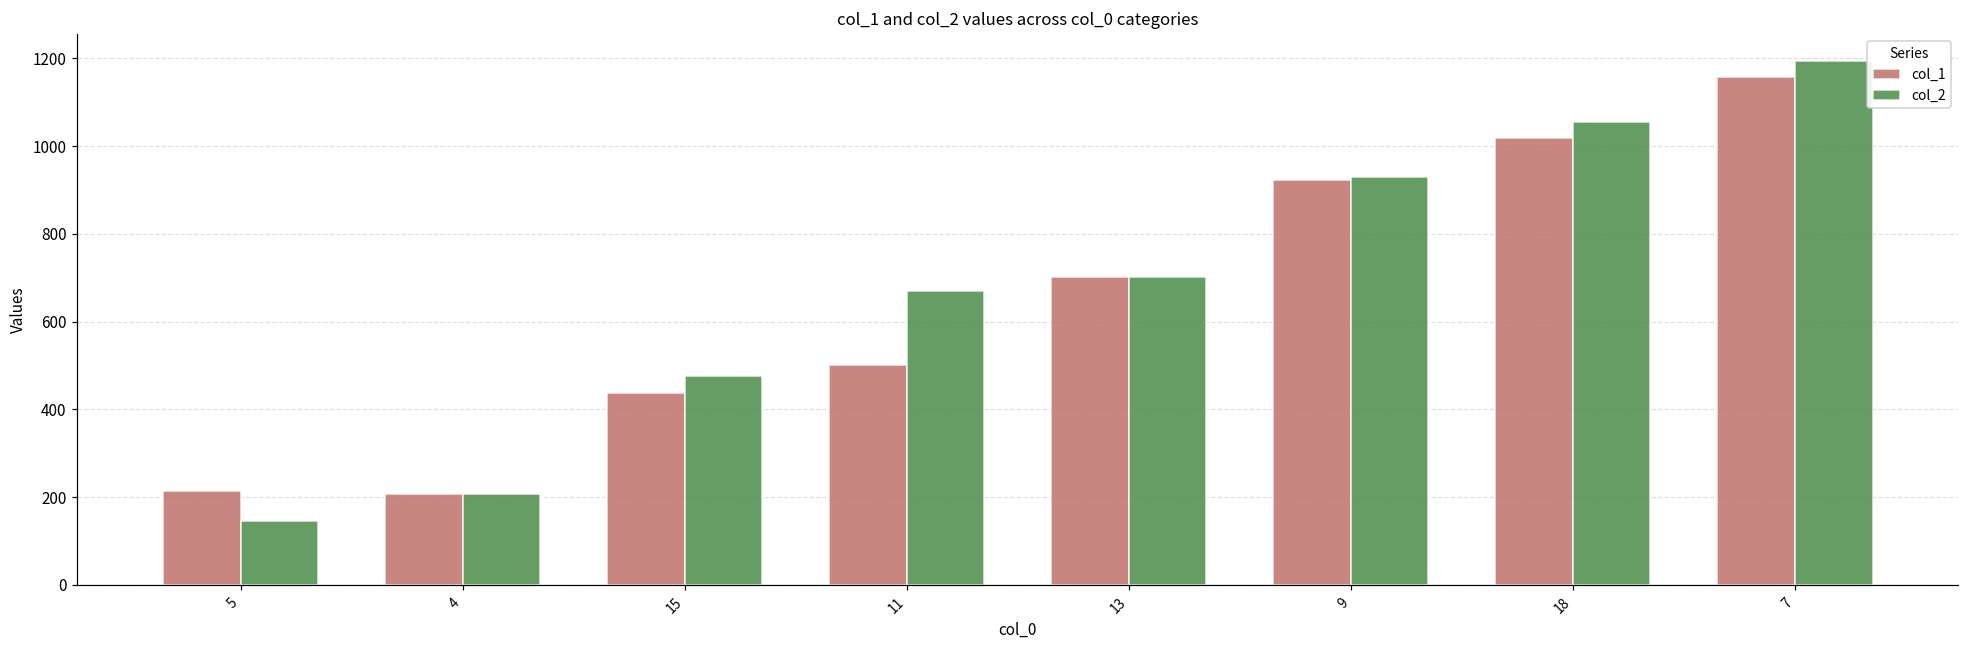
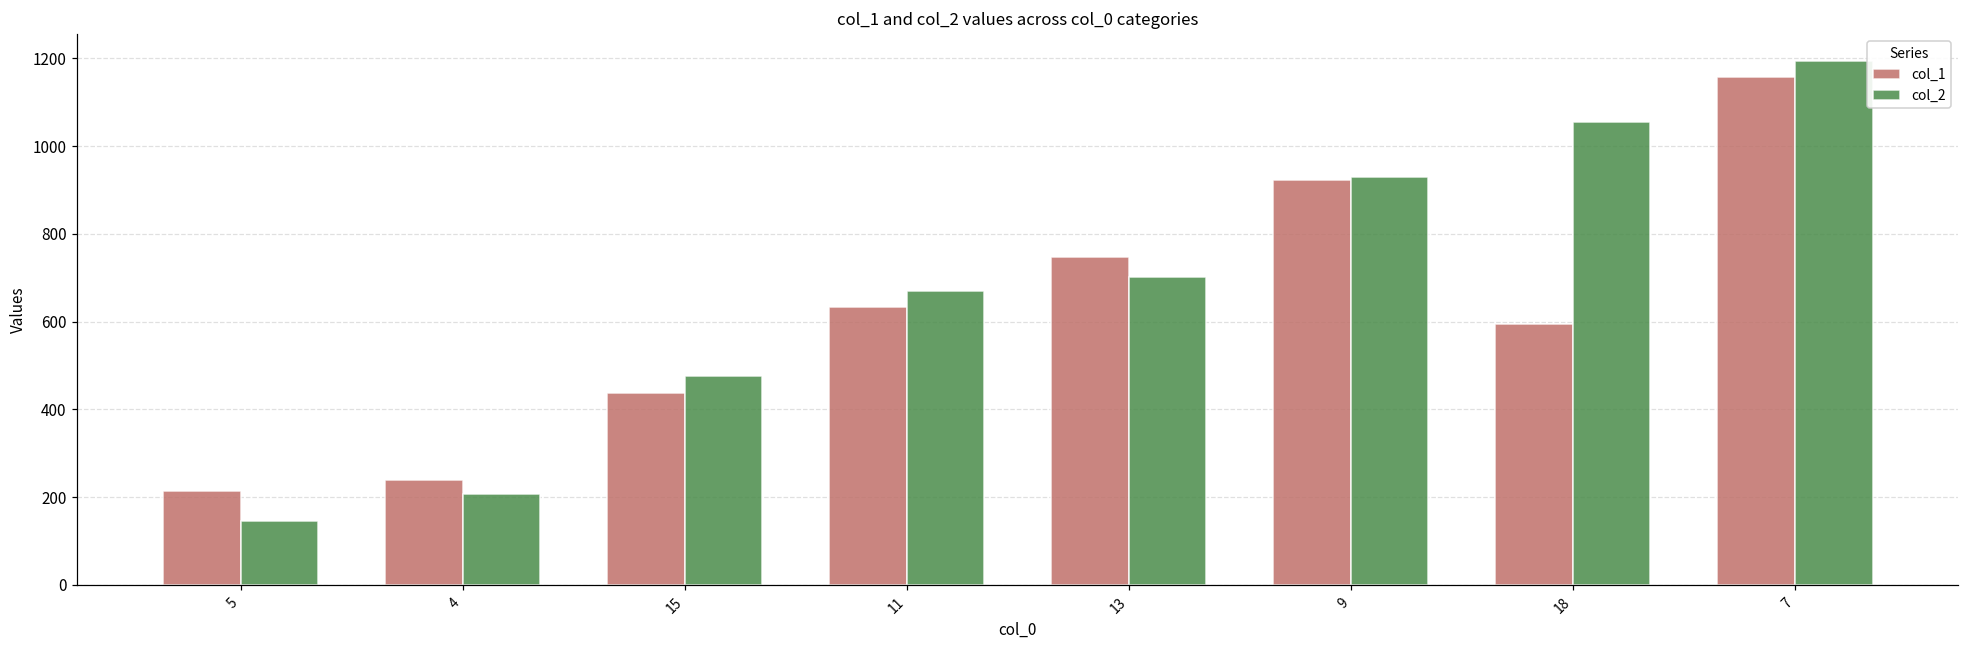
  {
    "col_1": {
      "5": 210,
-     "4": 210,
+     "4": 240,
      "15": 440,
-     "11": 500,
-     "13": 700,
+     "11": 630,
+     "13": 750,
      "9": 920,
-     "18": 1020,
+     "18": 590,
      "7": 1160
    },
    "col_2": {
      "5": 150,
      "4": 210,
      "15": 480,
      "11": 670,
      "13": 700,
      "9": 930,
      "18": 1060,
      "7": 1200
    }
  }
